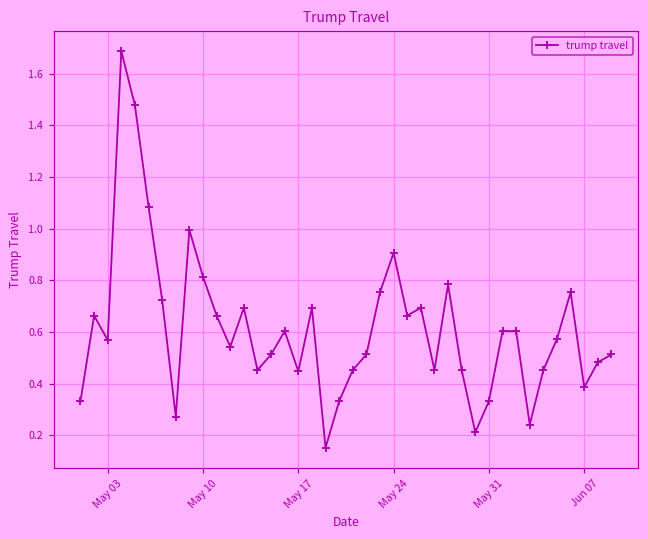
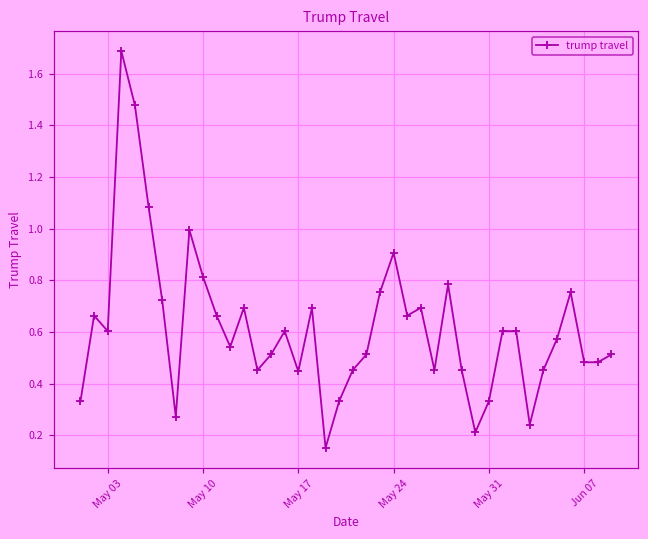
  {
-   "May 03": 0.57,
+   "May 03": 0.60,
    "May 10": 0.81,
    "May 17": 0.45,
    "May 24": 0.91,
    "May 31": 0.33,
-   "Jun 07": 0.39
+   "Jun 07": 0.48
  }
